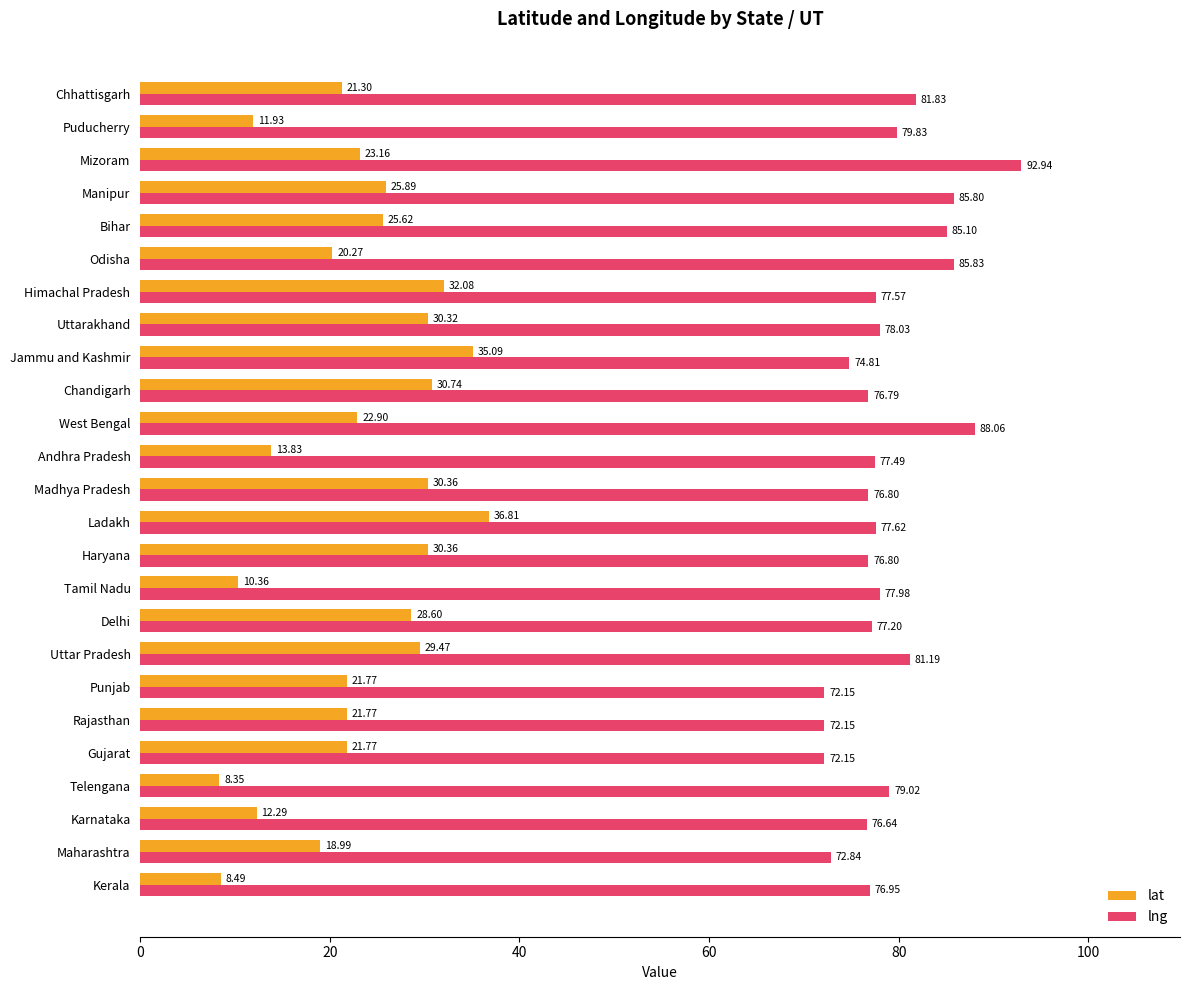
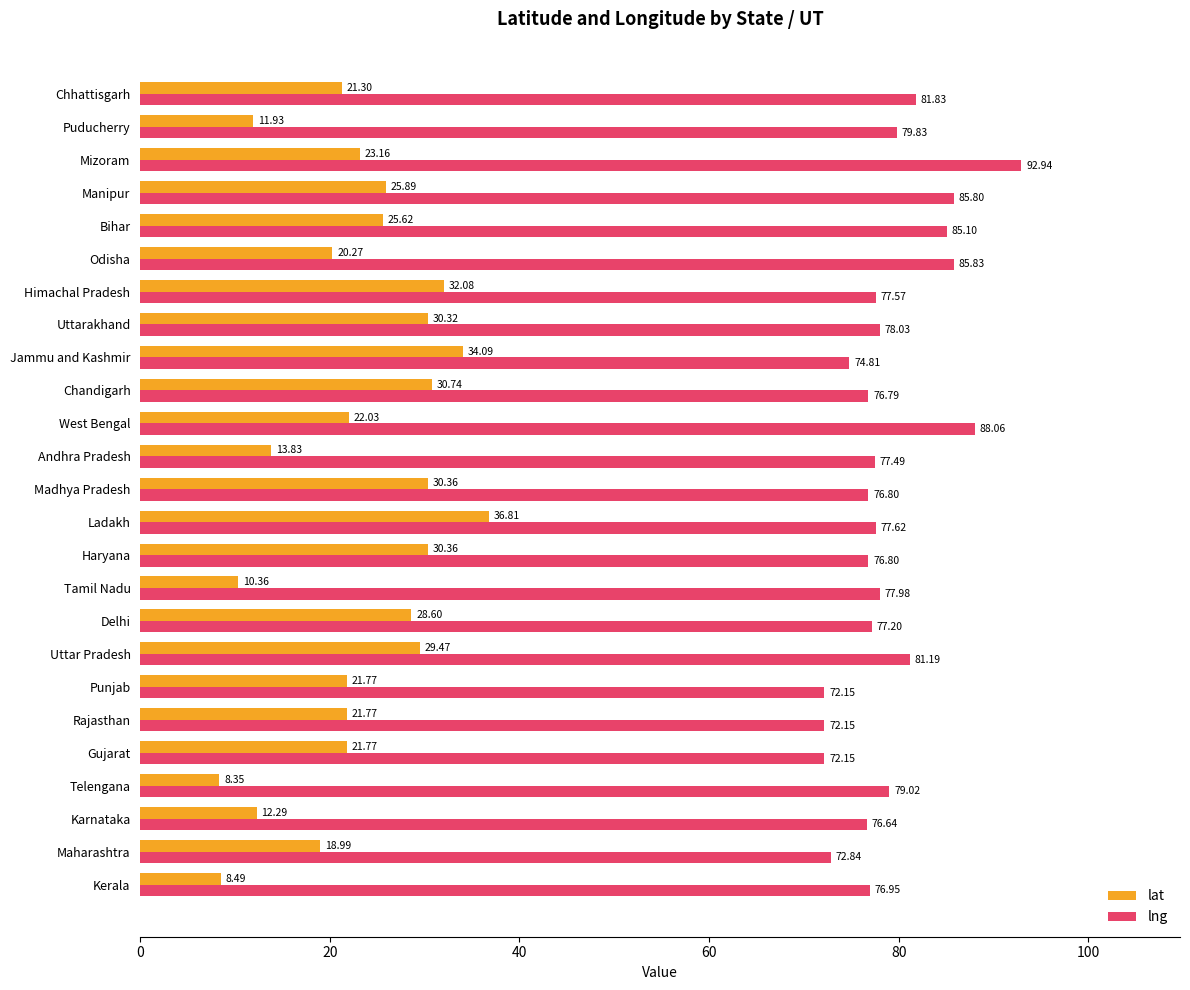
  {
    "lat": {
      "Chhattisgarh": 21.30,
      "Puducherry": 11.93,
      "Mizoram": 23.16,
      "Manipur": 25.89,
      "Bihar": 25.62,
      "Odisha": 20.27,
      "Himachal Pradesh": 32.08,
      "Uttarakhand": 30.32,
-     "Jammu and Kashmir": 35.09,
+     "Jammu and Kashmir": 34.09,
      "Chandigarh": 30.74,
-     "West Bengal": 22.90,
+     "West Bengal": 22.03,
      "Andhra Pradesh": 13.83,
      "Madhya Pradesh": 30.36,
      "Ladakh": 36.81,
      "Haryana": 30.36,
      "Tamil Nadu": 10.36,
      "Delhi": 28.60,
      "Uttar Pradesh": 29.47,
      "Punjab": 21.77,
      "Rajasthan": 21.77,
      "Gujarat": 21.77,
      "Telengana": 8.35,
      "Karnataka": 12.29,
      "Maharashtra": 18.99,
      "Kerala": 8.49
    },
    "lng": {
      "Chhattisgarh": 81.83,
      "Puducherry": 79.83,
      "Mizoram": 92.94,
      "Manipur": 85.80,
      "Bihar": 85.10,
      "Odisha": 85.83,
      "Himachal Pradesh": 77.57,
      "Uttarakhand": 78.03,
      "Jammu and Kashmir": 74.81,
      "Chandigarh": 76.79,
      "West Bengal": 88.06,
      "Andhra Pradesh": 77.49,
      "Madhya Pradesh": 76.80,
      "Ladakh": 77.62,
      "Haryana": 76.80,
      "Tamil Nadu": 77.98,
      "Delhi": 77.20,
      "Uttar Pradesh": 81.19,
      "Punjab": 72.15,
      "Rajasthan": 72.15,
      "Gujarat": 72.15,
      "Telengana": 79.02,
      "Karnataka": 76.64,
      "Maharashtra": 72.84,
      "Kerala": 76.95
    }
  }
